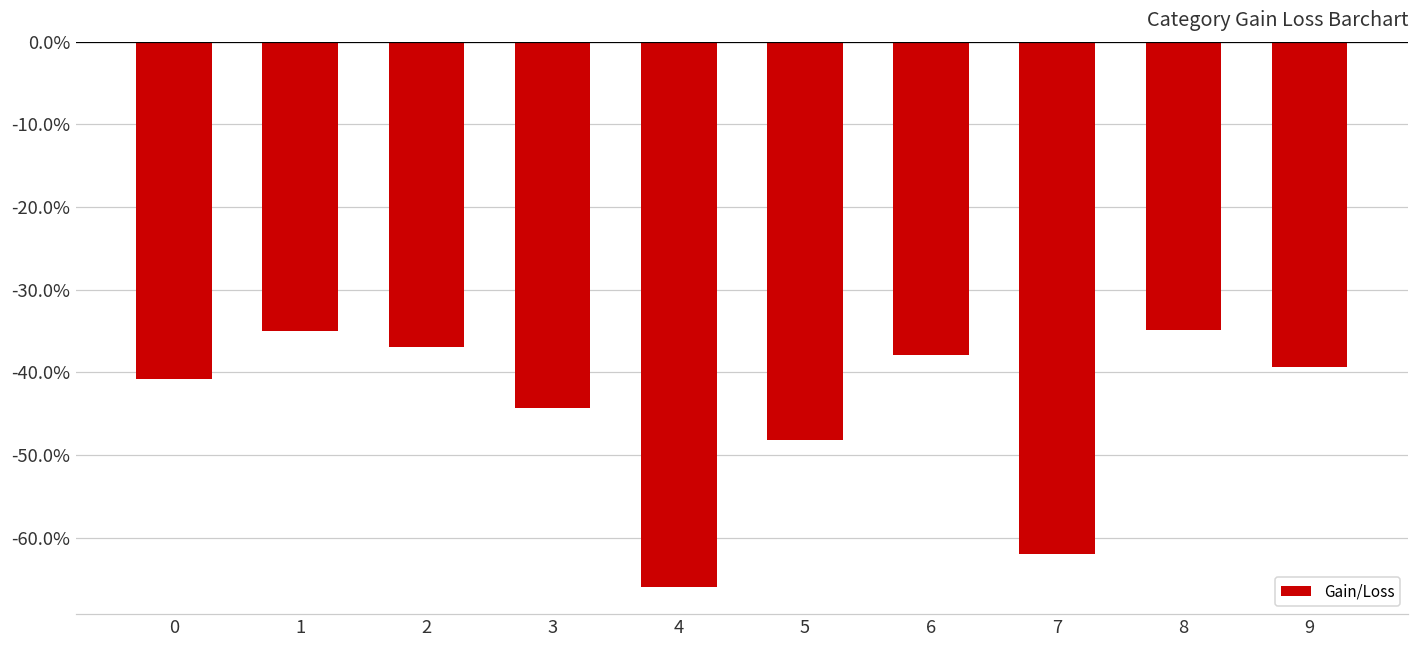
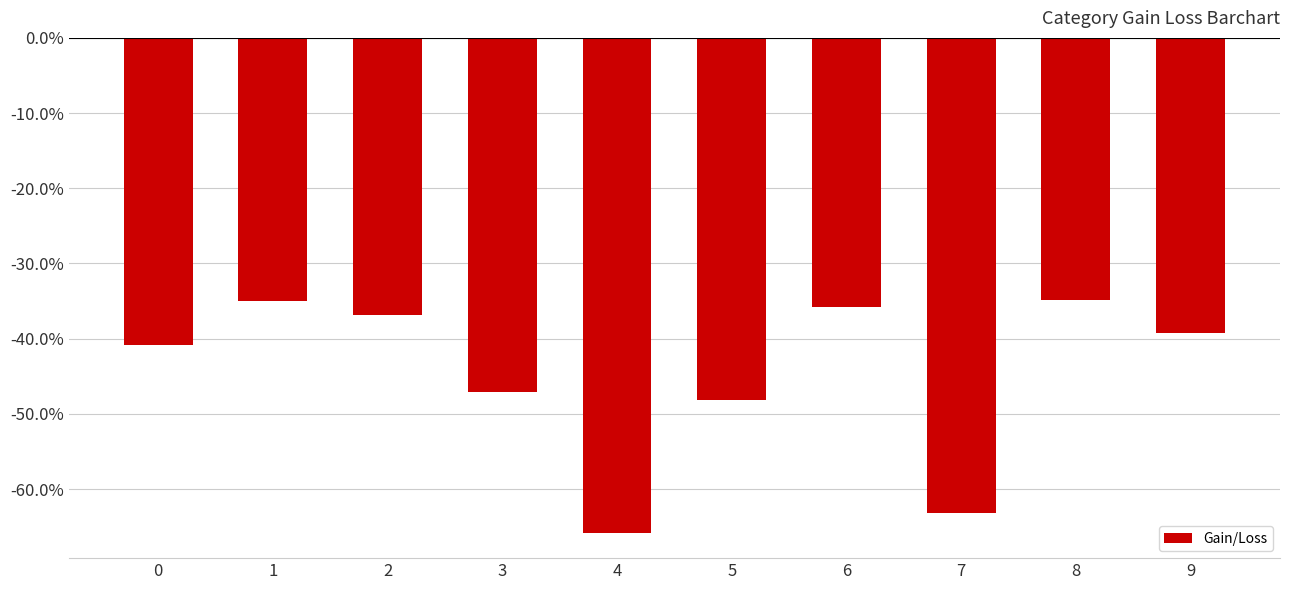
  {
    "0": "-41%",
    "1": "-35%",
    "2": "-37%",
-   "3": "-44%",
+   "3": "-47%",
    "4": "-66%",
    "5": "-48%",
-   "6": "-38%",
-   "7": "-62%",
+   "6": "-36%",
+   "7": "-63%",
    "8": "-35%",
    "9": "-39%"
  }
